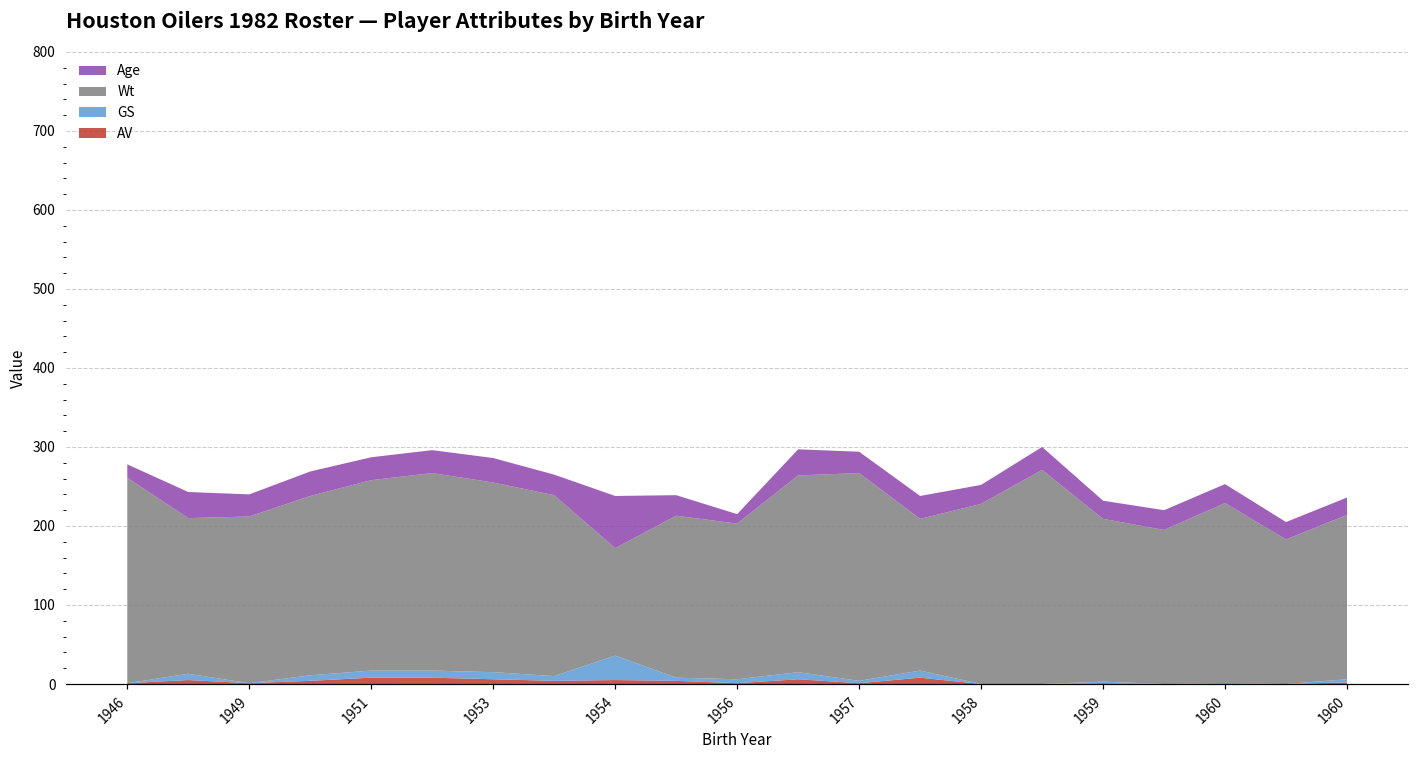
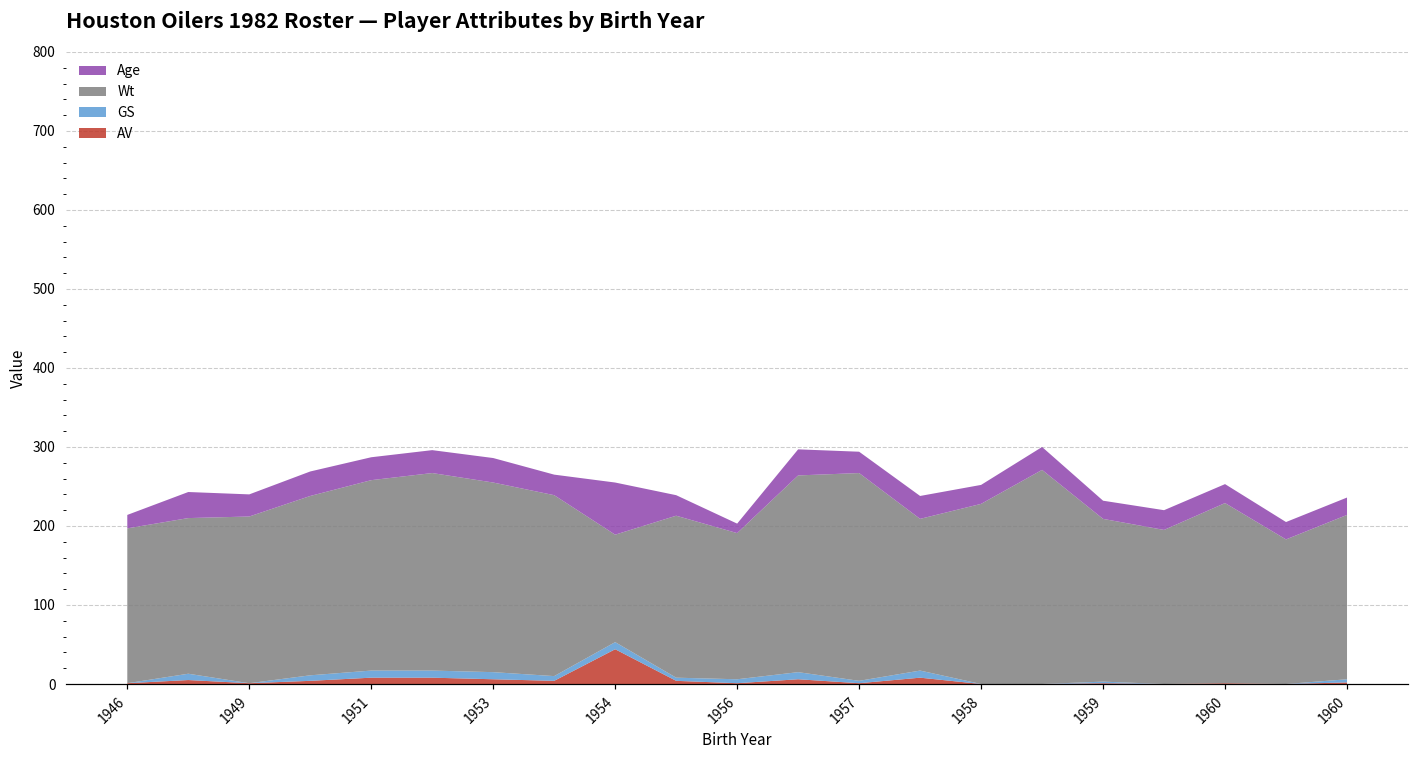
  {
    "AV": {
-     "1954": 10
+     "1954": 40
    },
    "GS": {
-     "1954": 30,
+     "1954": 10,
      "1956": 10
    },
    "Wt": {
-     "1946": 260,
+     "1946": 200,
      "1954": 140,
-     "1956": 200
+     "1956": 190
    },
    "Age": {
      "1946": 20,
      "1954": 70,
      "1956": 10
    }
  }
